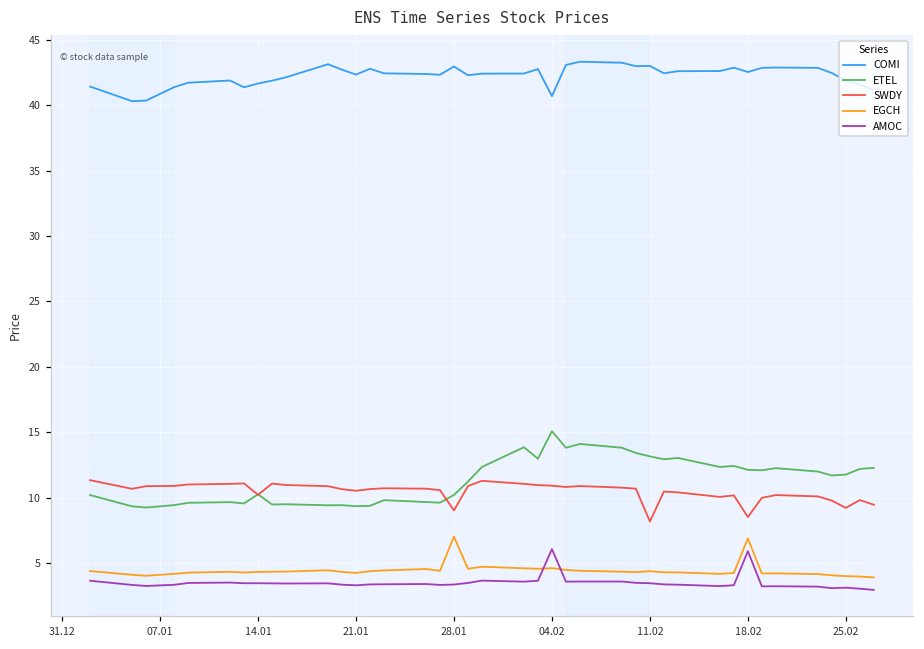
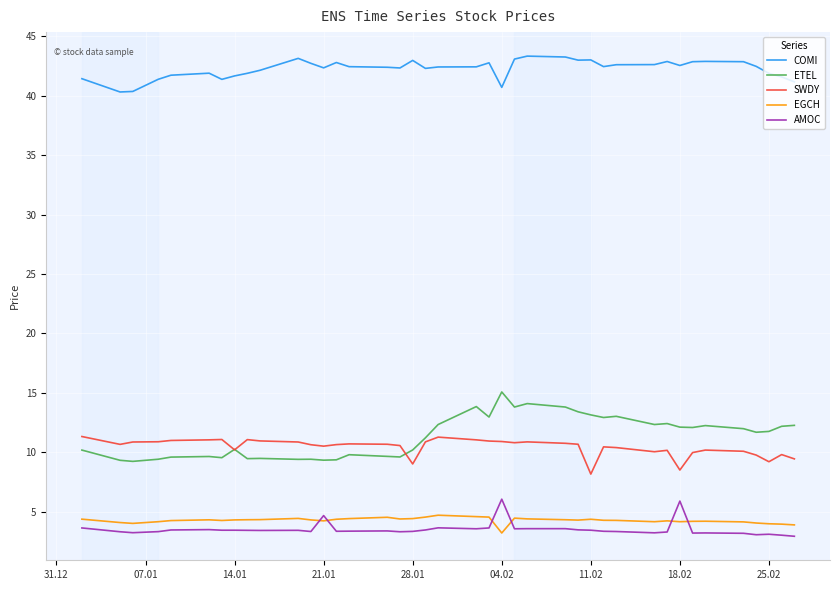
  {
    "COMI": {
      "14.01": 41.7,
      "21.01": 42.3,
      "28.01": 43.0,
      "04.02": 40.7,
      "11.02": 43.0,
      "18.02": 42.5
    },
    "ETEL": {
      "21.01": 9.3,
      "28.01": 10.2,
      "04.02": 15.1,
      "11.02": 13.2,
      "18.02": 12.1,
      "25.02": 11.8
    },
    "SWDY": {
      "21.01": 10.5,
      "28.01": 9.0,
      "04.02": 10.9,
      "11.02": 8.2,
      "18.02": 8.5,
      "25.02": 9.2
    },
    "EGCH": {
      "14.01": 4.3,
      "21.01": 4.2,
-     "28.01": 7.0,
-     "04.02": 4.6,
+     "28.01": 4.4,
+     "04.02": 3.2,
      "11.02": 4.4,
-     "18.02": 6.9,
+     "18.02": 4.2,
      "25.02": 4.0
    },
    "AMOC": {
      "14.01": 3.5,
-     "21.01": 3.3,
+     "21.01": 4.7,
      "28.01": 3.4,
      "04.02": 6.1,
      "11.02": 3.5,
      "18.02": 5.9,
      "25.02": 3.1
    }
  }
